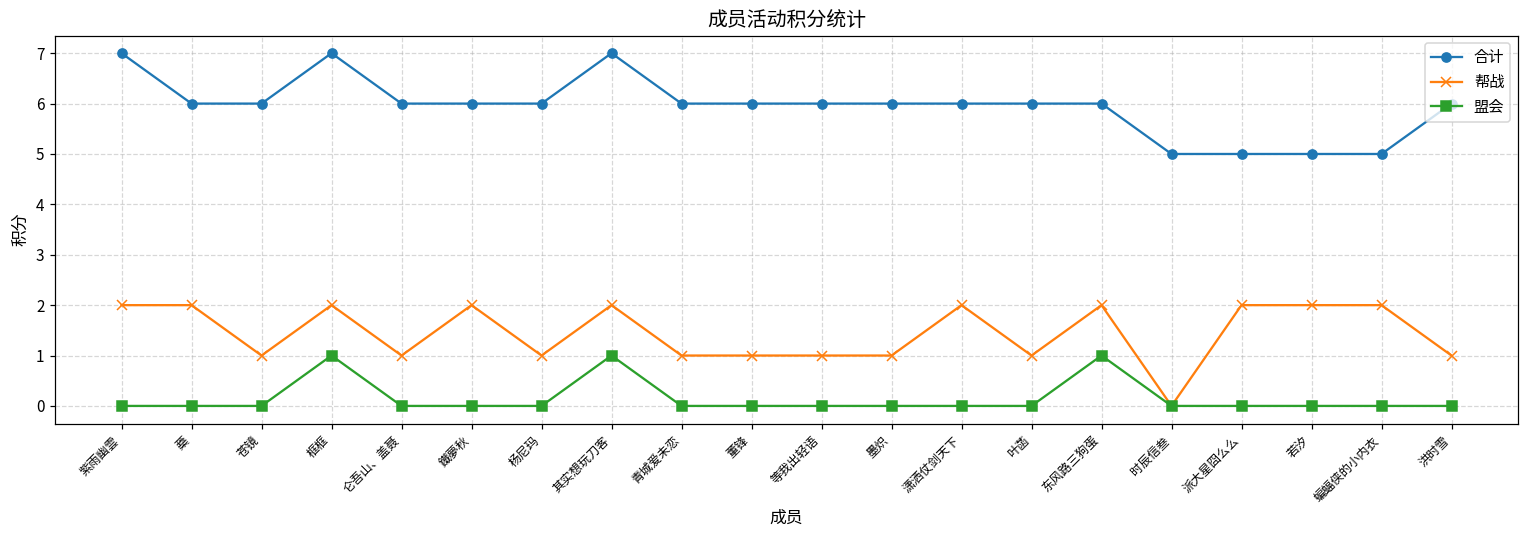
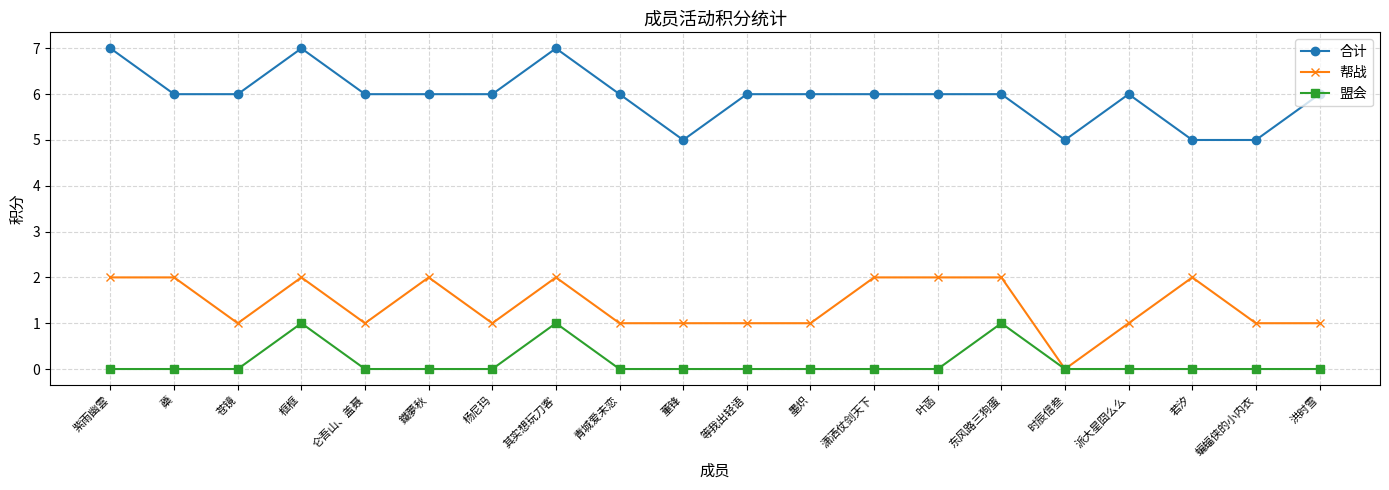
  {
    "合计": {
      "紫雨幽雲": 7,
      "蘃": 6,
      "苍镜": 6,
      "框框": 7,
      "仑吾山、盖聂": 6,
      "鐵夢秋": 6,
      "杨尼玛": 6,
      "其实想玩刀客": 7,
      "青城爱未恋": 6,
-     "董锋": 6,
+     "董锋": 5,
      "等我出轻语": 6,
      "墨炽": 6,
      "潇洒仗剑天下": 6,
      "叶菡": 6,
      "东风路三狗蛋": 6,
      "时辰信叁": 5,
-     "派大星囧么么": 5,
+     "派大星囧么么": 6,
      "若汐": 5,
      "蝙蝠侠的小内衣": 5
    },
    "帮战": {
      "紫雨幽雲": 2,
      "蘃": 2,
      "苍镜": 1,
      "框框": 2,
      "仑吾山、盖聂": 1,
      "鐵夢秋": 2,
      "杨尼玛": 1,
      "其实想玩刀客": 2,
      "青城爱未恋": 1,
      "董锋": 1,
      "等我出轻语": 1,
      "墨炽": 1,
      "潇洒仗剑天下": 2,
-     "叶菡": 1,
+     "叶菡": 2,
      "东风路三狗蛋": 2,
-     "派大星囧么么": 2,
+     "派大星囧么么": 1,
      "若汐": 2,
-     "蝙蝠侠的小内衣": 2,
+     "蝙蝠侠的小内衣": 1,
      "洪时雪": 1
    },
    "盟会": {
      "紫雨幽雲": 0,
      "蘃": 0,
      "苍镜": 0,
      "框框": 1,
      "仑吾山、盖聂": 0,
      "鐵夢秋": 0,
      "杨尼玛": 0,
      "其实想玩刀客": 1,
      "青城爱未恋": 0,
      "董锋": 0,
      "等我出轻语": 0,
      "墨炽": 0,
      "潇洒仗剑天下": 0,
      "叶菡": 0,
      "东风路三狗蛋": 1,
      "派大星囧么么": 0,
      "若汐": 0,
      "蝙蝠侠的小内衣": 0,
      "洪时雪": 0
    }
  }
